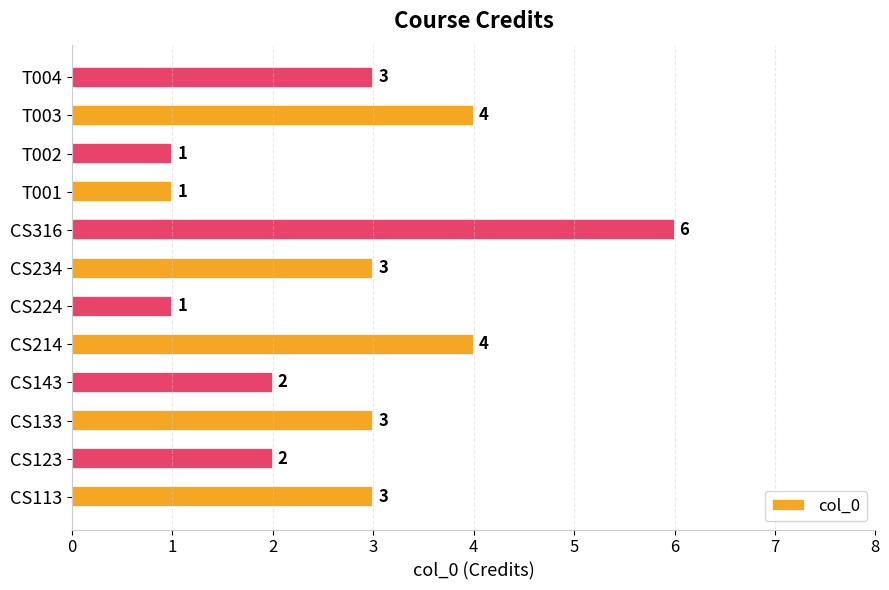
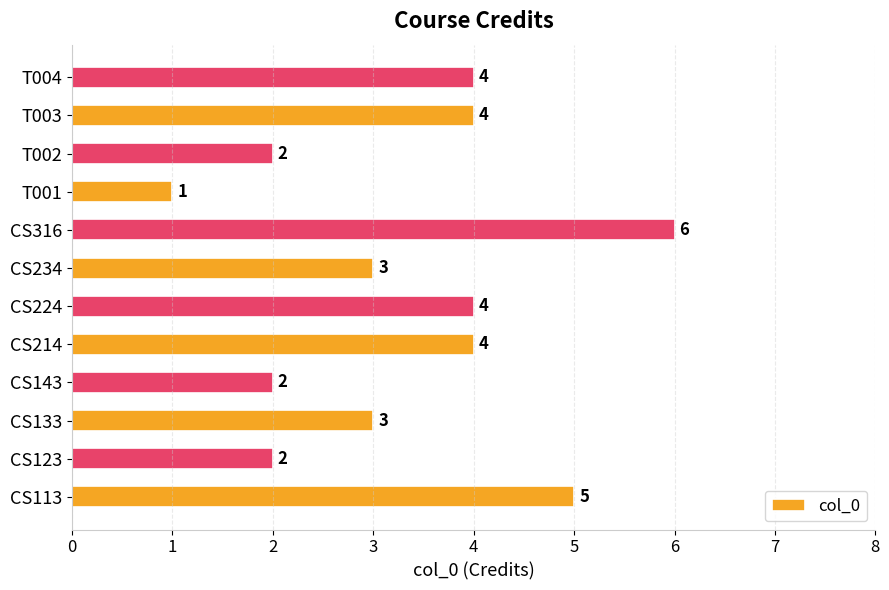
  {
-   "T004": 3,
+   "T004": 4,
    "T003": 4,
-   "T002": 1,
+   "T002": 2,
    "T001": 1,
    "CS316": 6,
    "CS234": 3,
-   "CS224": 1,
+   "CS224": 4,
    "CS214": 4,
    "CS143": 2,
    "CS133": 3,
    "CS123": 2,
-   "CS113": 3
+   "CS113": 5
  }
